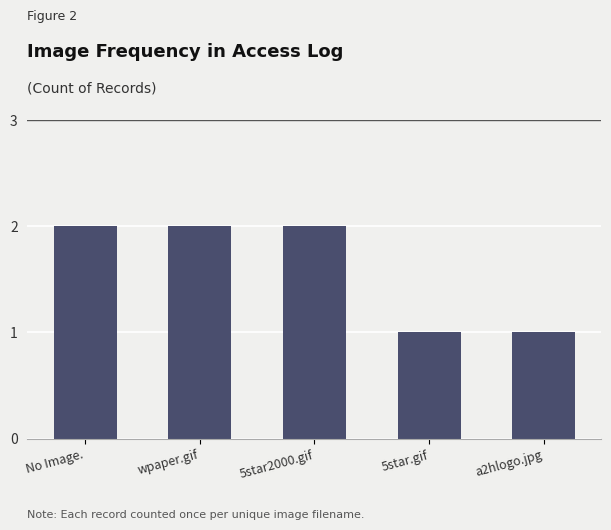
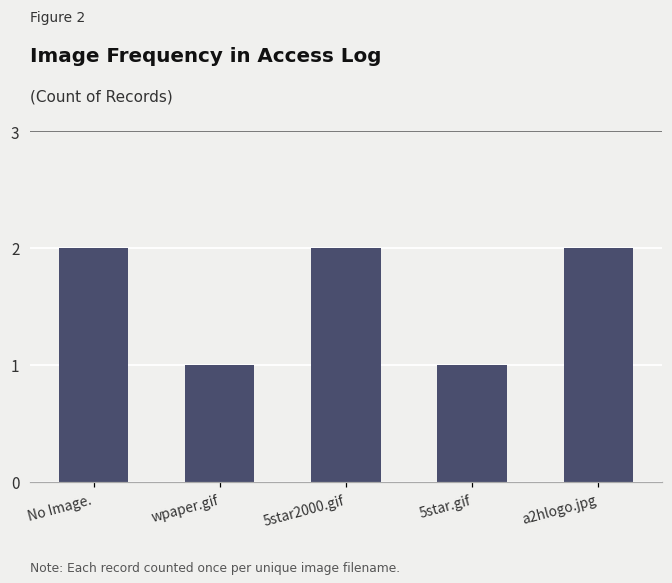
  {
    "No Image.": 2,
-   "wpaper.gif": 2,
+   "wpaper.gif": 1,
    "5star2000.gif": 2,
    "5star.gif": 1,
-   "a2hlogo.jpg": 1
+   "a2hlogo.jpg": 2
  }
